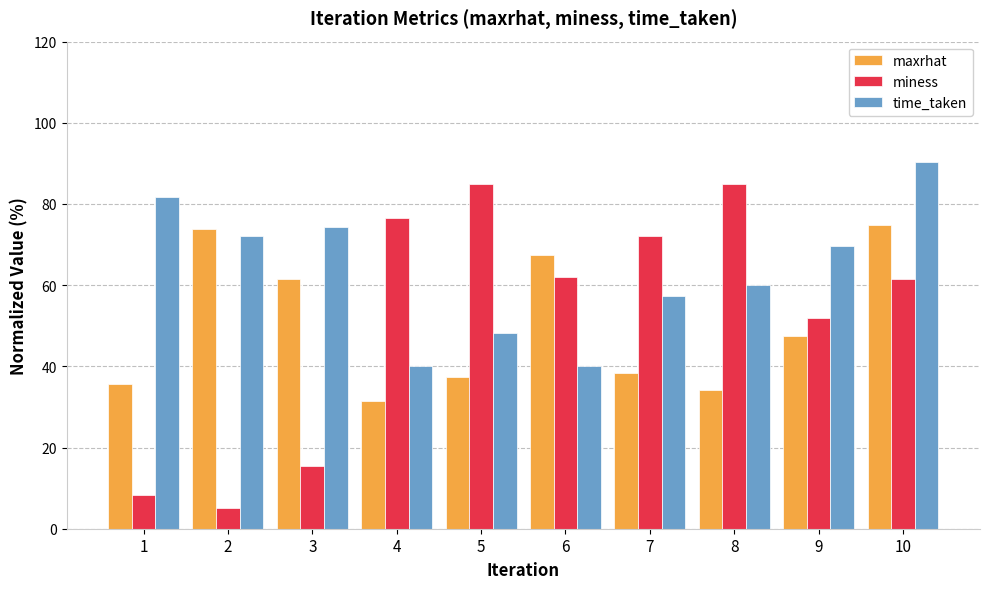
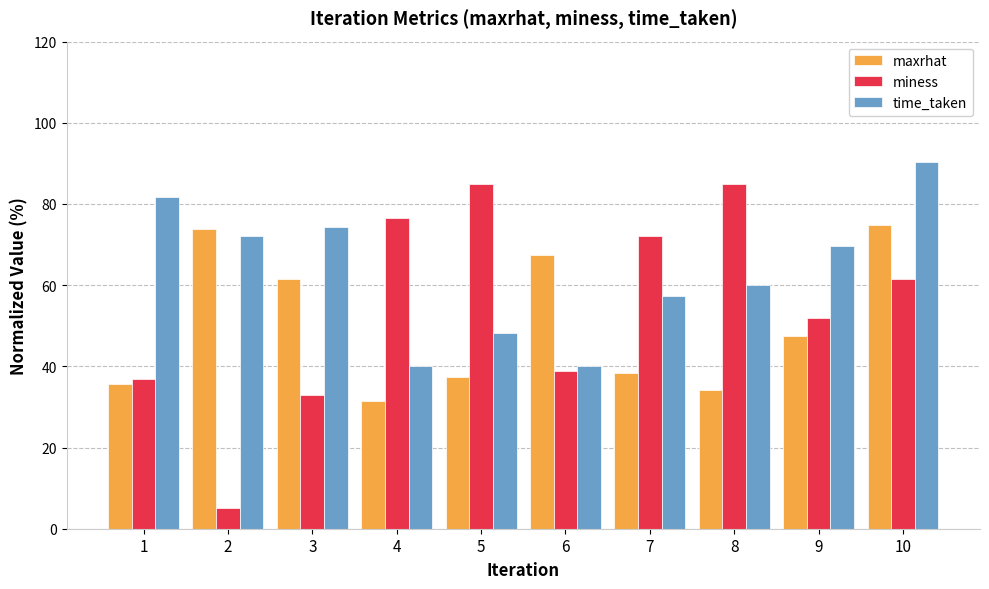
  {
    "maxrhat": {
      "1": 36,
      "2": 74,
      "3": 62,
      "4": 31,
      "5": 37,
      "6": 67,
      "7": 38,
      "8": 34,
      "9": 47,
      "10": 75
    },
    "miness": {
-     "1": 8,
+     "1": 37,
      "2": 5,
-     "3": 15,
+     "3": 33,
      "4": 77,
      "5": 85,
-     "6": 62,
+     "6": 39,
      "7": 72,
      "8": 85,
      "9": 52,
      "10": 62
    },
    "time_taken": {
      "1": 82,
      "2": 72,
      "3": 74,
      "4": 40,
      "5": 48,
      "6": 40,
      "7": 57,
      "8": 60,
      "9": 70,
      "10": 90
    }
  }
